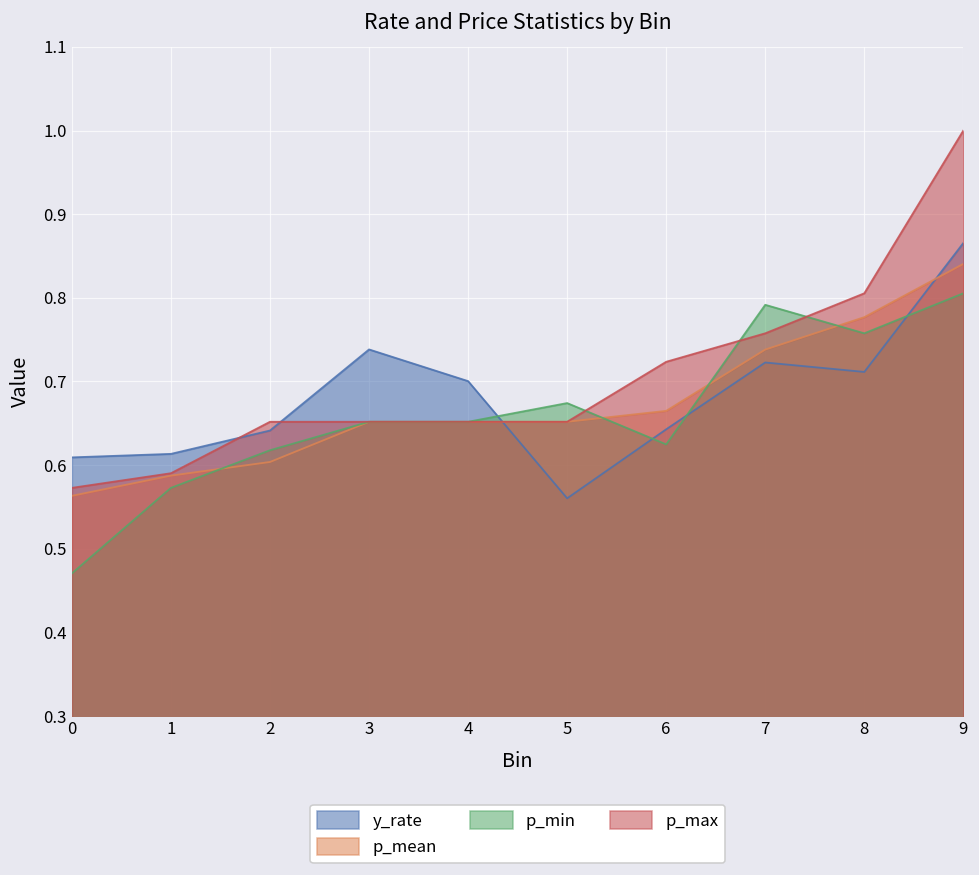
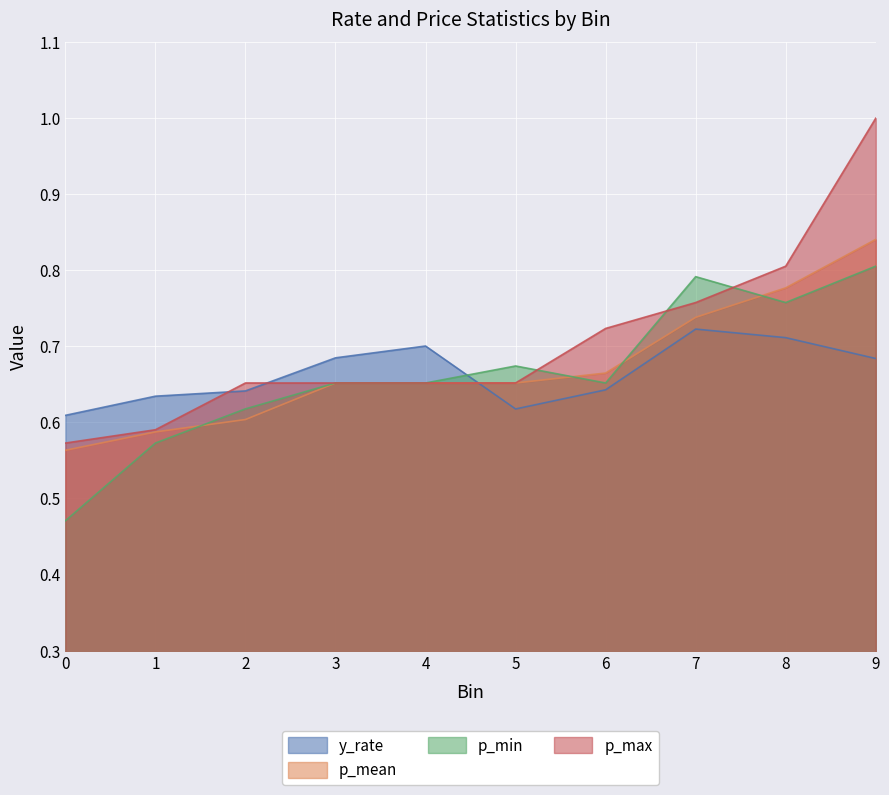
  {
    "y_rate": {
      "0": 0.61,
-     "1": 0.61,
+     "1": 0.63,
      "2": 0.64,
-     "3": 0.74,
+     "3": 0.68,
      "4": 0.70,
-     "5": 0.56,
+     "5": 0.62,
      "6": 0.64,
      "7": 0.72,
      "8": 0.71,
-     "9": 0.87
+     "9": 0.68
    },
    "p_min": {
      "0": 0.47,
      "1": 0.57,
      "2": 0.62,
      "5": 0.67,
-     "6": 0.62,
+     "6": 0.65,
      "7": 0.79,
      "8": 0.76,
      "9": 0.81
    }
  }
